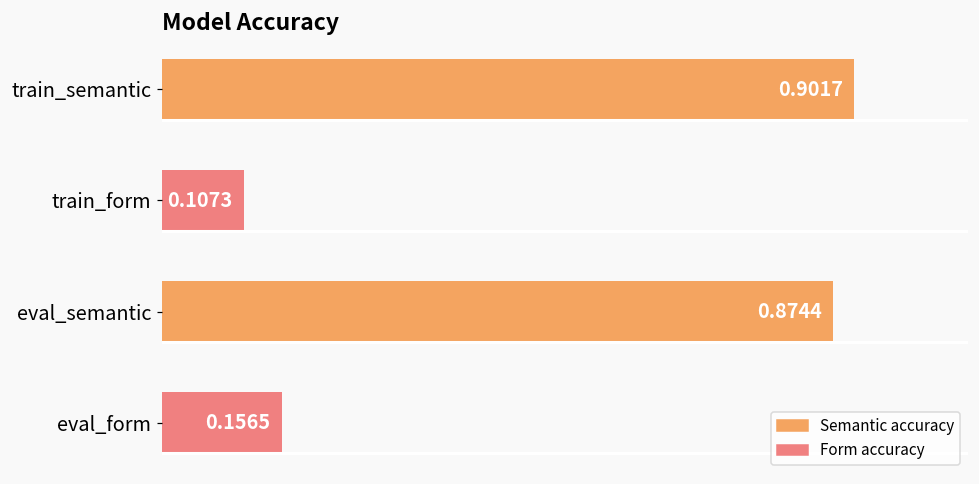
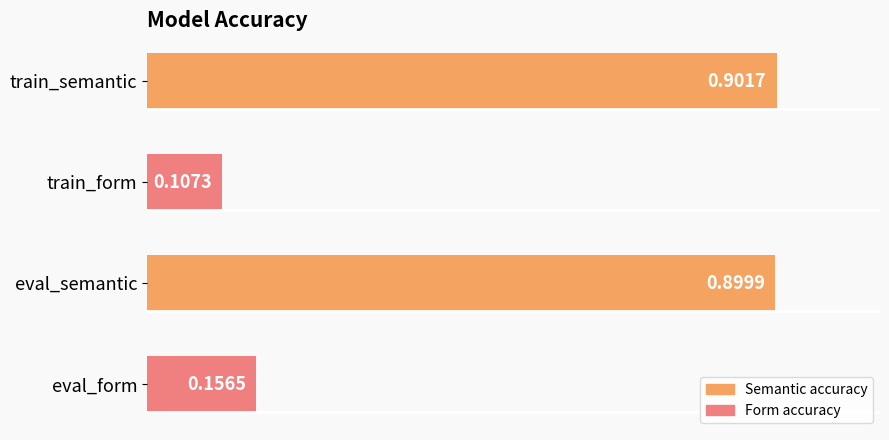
  {
    "train_semantic": 0.9017,
    "train_form": 0.1073,
-   "eval_semantic": 0.8744,
+   "eval_semantic": 0.8999,
    "eval_form": 0.1565
  }
